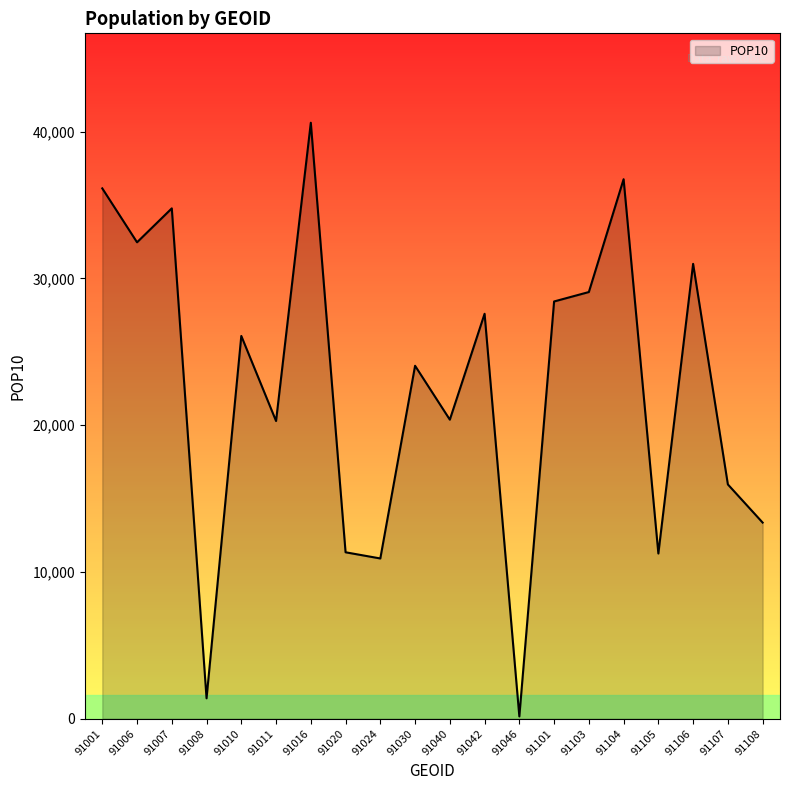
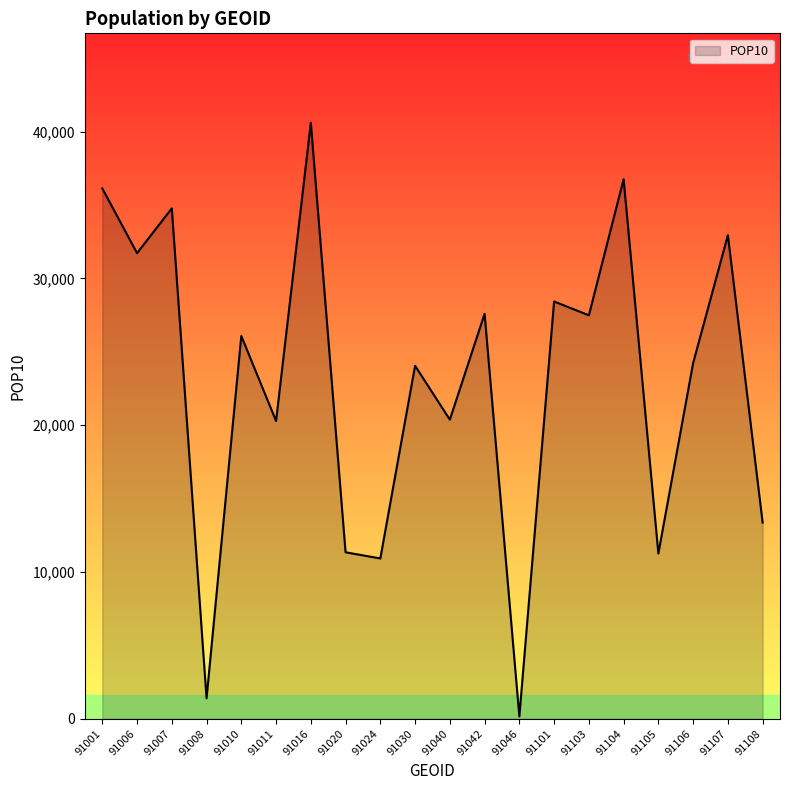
  {
    "91001": "36,100",
-   "91006": "32,500",
+   "91006": "31,700",
    "91007": "34,800",
    "91010": "26,100",
    "91011": "20,300",
    "91016": "40,600",
    "91020": "11,300",
    "91024": "10,900",
    "91030": "24,000",
    "91040": "20,400",
    "91042": "27,600",
    "91101": "28,400",
-   "91103": "29,100",
+   "91103": "27,500",
    "91104": "36,800",
    "91105": "11,300",
-   "91106": "31,000",
-   "91107": "16,000",
+   "91106": "24,200",
+   "91107": "32,900",
    "91108": "13,400"
  }
